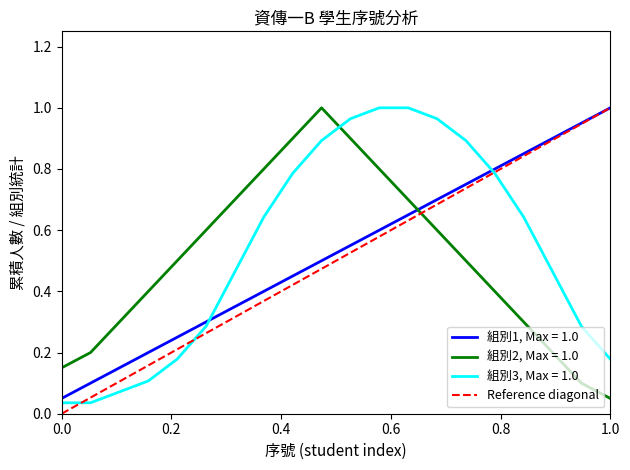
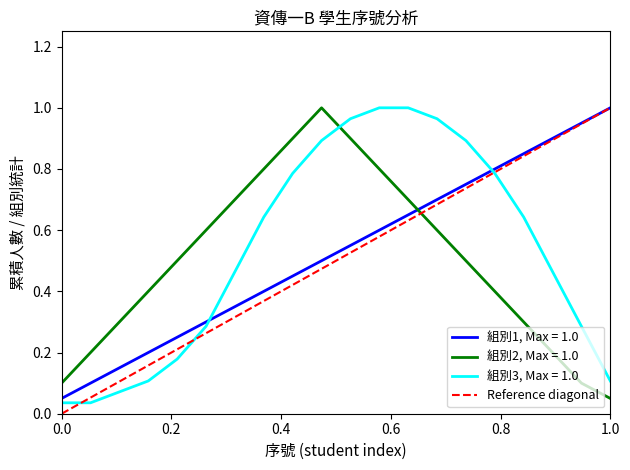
  {
    "組別1, Max = 1.0": {
      "0.0": 0.05
    },
    "組別2, Max = 1.0": {
-     "0.0": 0.15,
+     "0.0": 0.10,
      "1.0": 0.05
    },
    "組別3, Max = 1.0": {
      "0.0": 0.04,
-     "1.0": 0.18
+     "1.0": 0.11
    },
    "Reference diagonal": {
      "0.0": 0.00
    }
  }
